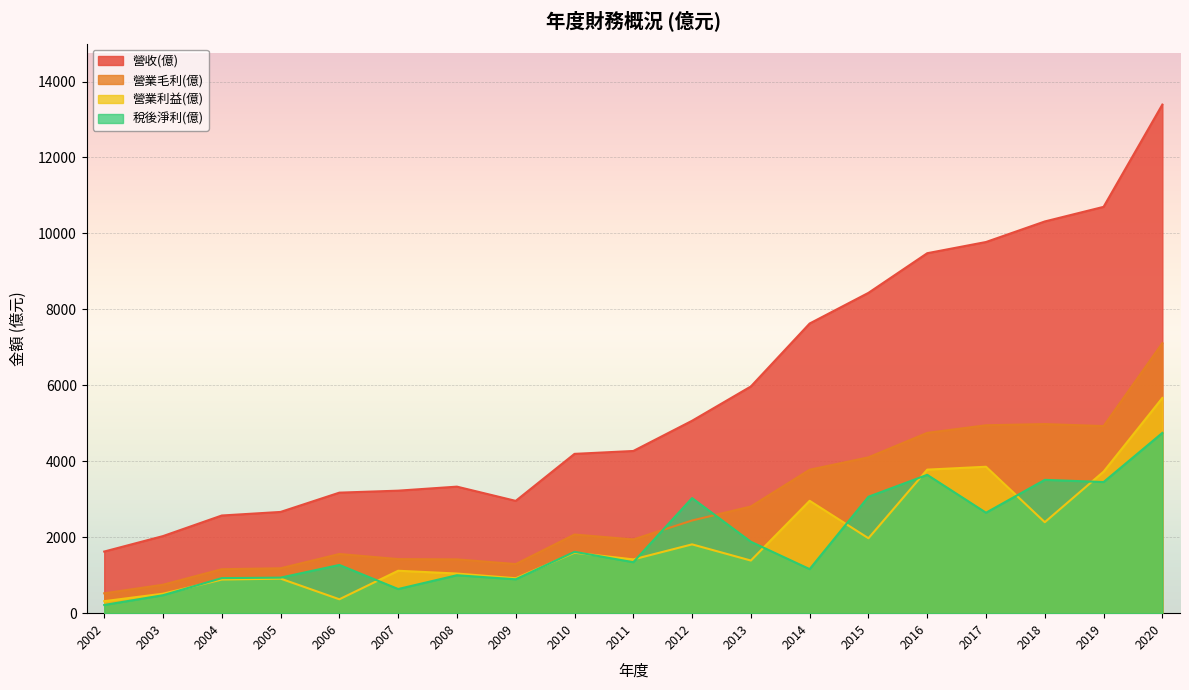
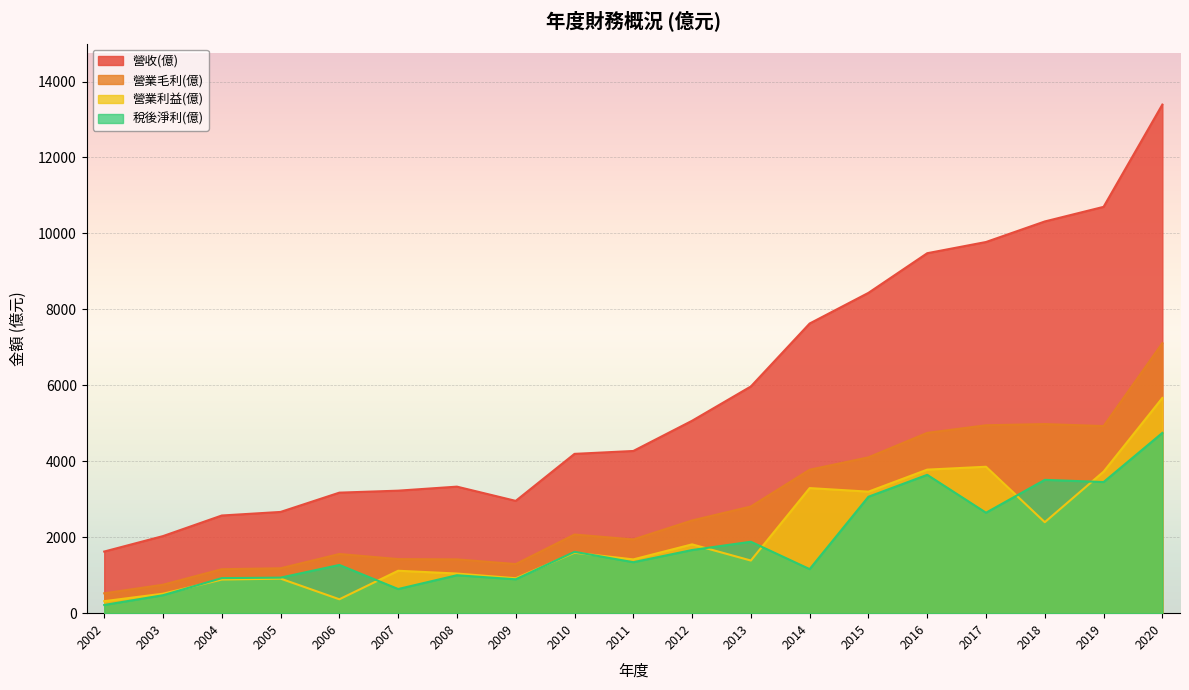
  {
    "營業利益(億)": {
      "2002": 300,
      "2006": 400,
      "2007": 1100,
      "2011": 1400,
      "2012": 1800,
      "2013": 1400,
-     "2014": 3000,
-     "2015": 2000,
+     "2014": 3300,
+     "2015": 3200,
      "2016": 3800,
      "2017": 3900,
      "2018": 2400,
      "2019": 3700,
      "2020": 5700
    },
    "稅後淨利(億)": {
      "2002": 200,
      "2006": 1300,
      "2007": 600,
      "2011": 1300,
-     "2012": 3000,
+     "2012": 1700,
      "2013": 1900,
      "2014": 1200,
      "2015": 3100,
      "2016": 3600,
      "2017": 2600,
      "2018": 3500,
      "2019": 3500,
      "2020": 4700
    }
  }
